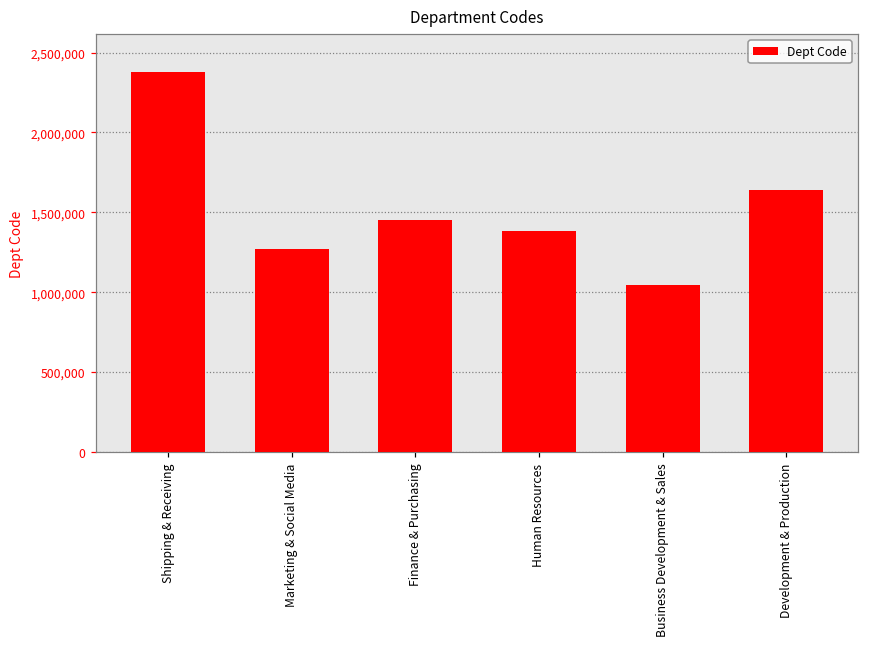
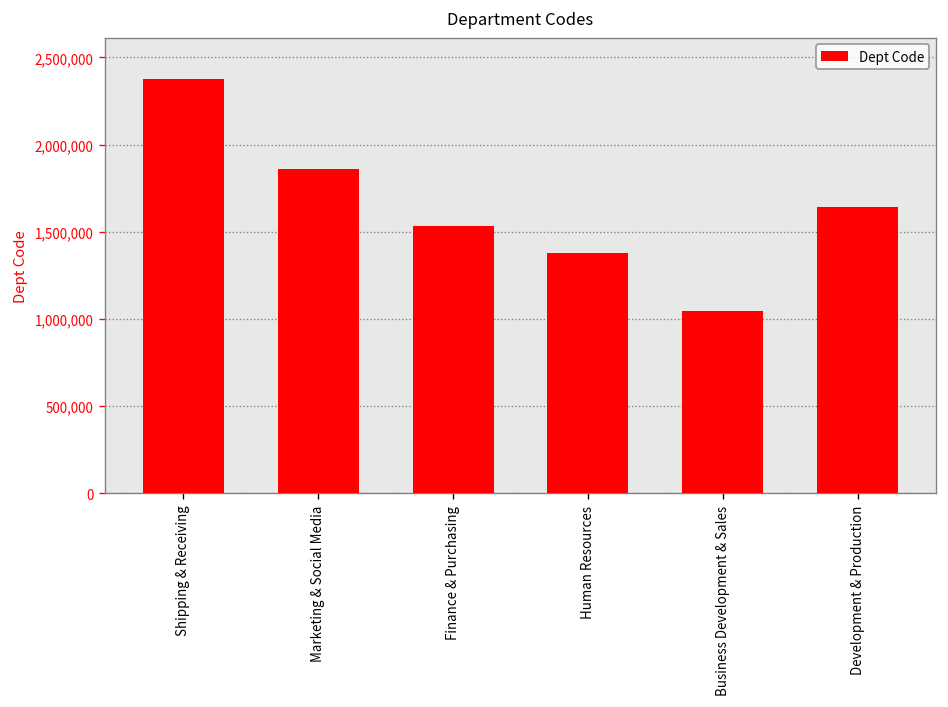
  {
    "Shipping & Receiving": "2,380,000",
-   "Marketing & Social Media": "1,270,000",
-   "Finance & Purchasing": "1,450,000",
+   "Marketing & Social Media": "1,860,000",
+   "Finance & Purchasing": "1,530,000",
    "Human Resources": "1,380,000",
    "Business Development & Sales": "1,050,000",
    "Development & Production": "1,640,000"
  }
